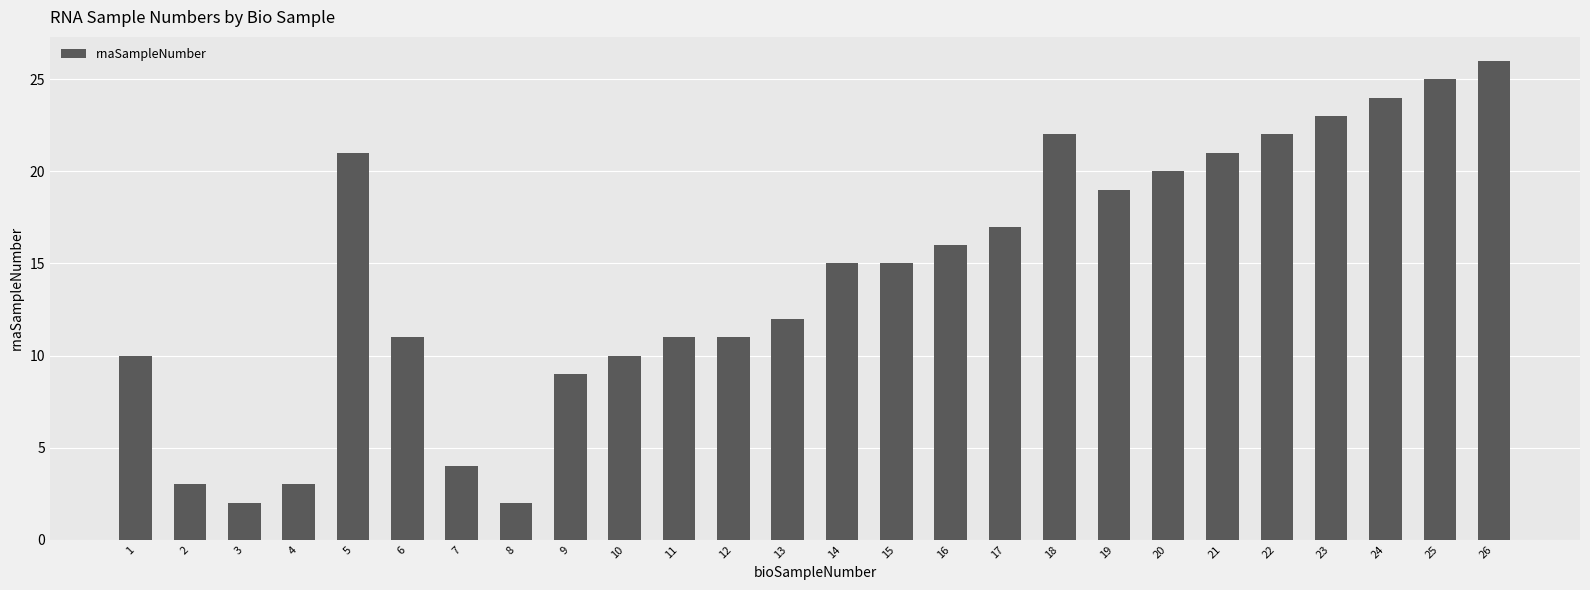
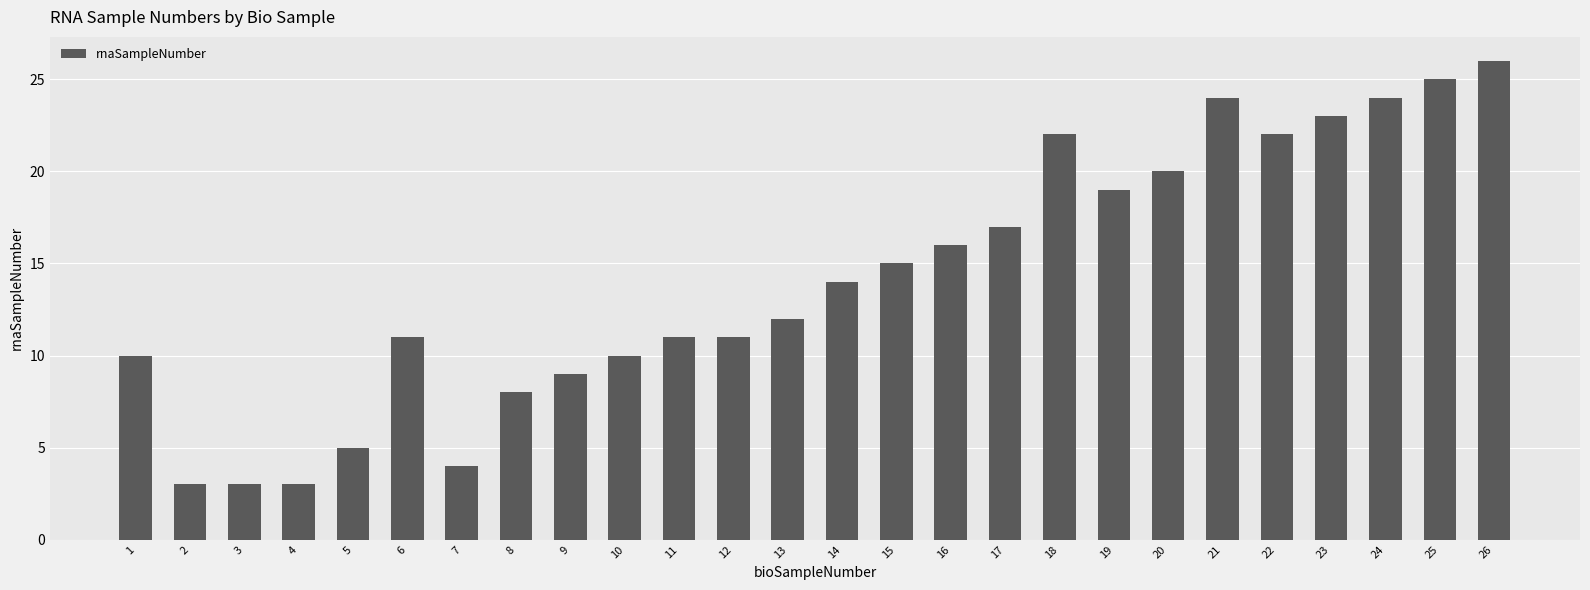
  {
    "1": 10,
    "2": 3,
-   "3": 2,
+   "3": 3,
    "4": 3,
-   "5": 21,
+   "5": 5,
    "6": 11,
    "7": 4,
-   "8": 2,
+   "8": 8,
    "9": 9,
    "10": 10,
    "11": 11,
    "12": 11,
    "13": 12,
-   "14": 15,
+   "14": 14,
    "15": 15,
    "16": 16,
    "17": 17,
    "18": 22,
    "19": 19,
    "20": 20,
-   "21": 21,
+   "21": 24,
    "22": 22,
    "23": 23,
    "24": 24,
    "25": 25,
    "26": 26
  }
